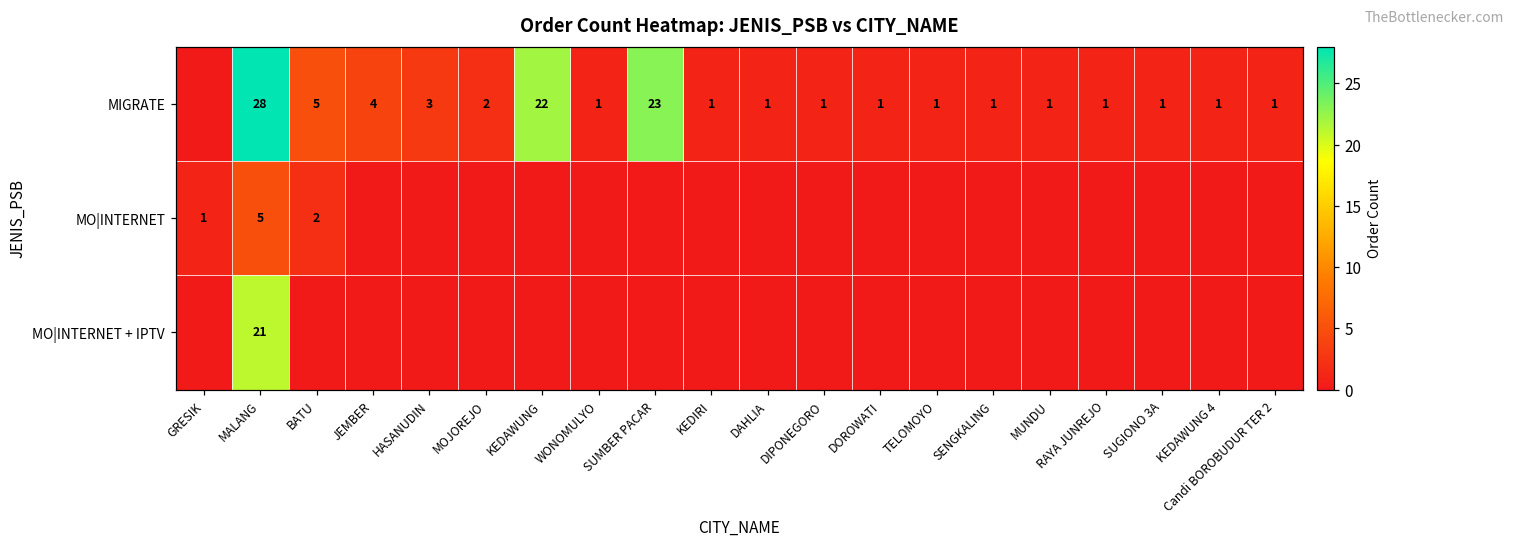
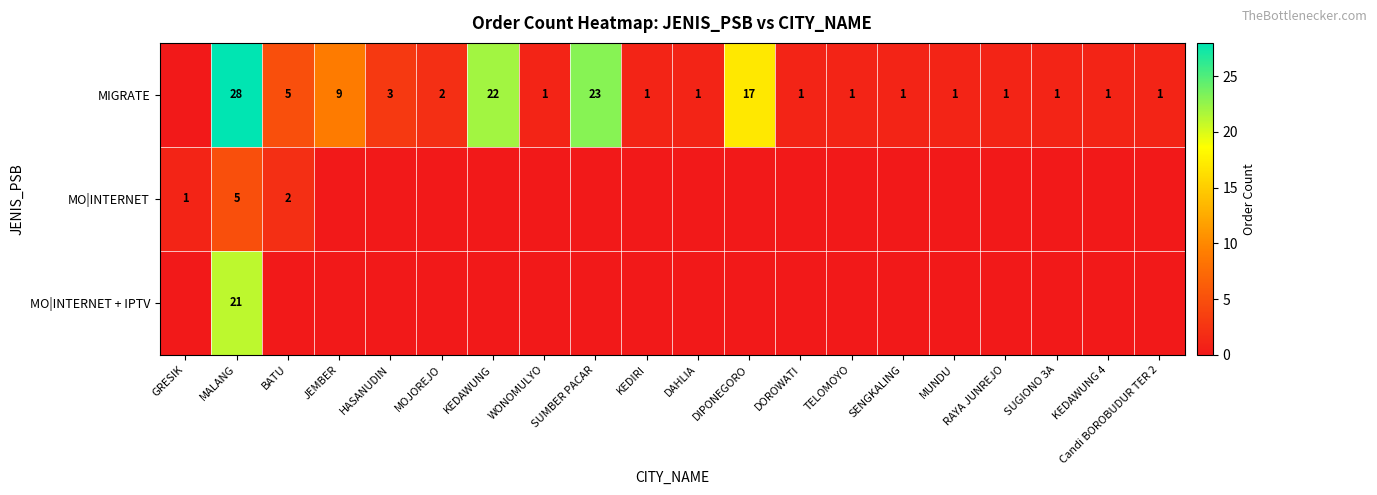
  {
    "MIGRATE": {
      "MALANG": 28,
      "BATU": 5,
-     "JEMBER": 4,
+     "JEMBER": 9,
      "HASANUDIN": 3,
      "MOJOREJO": 2,
      "KEDAWUNG": 22,
      "WONOMULYO": 1,
      "SUMBER PACAR": 23,
      "KEDIRI": 1,
      "DAHLIA": 1,
-     "DIPONEGORO": 1,
+     "DIPONEGORO": 17,
      "DOROWATI": 1,
      "TELOMOYO": 1,
      "SENGKALING": 1,
      "MUNDU": 1,
      "RAYA JUNREJO": 1,
      "SUGIONO 3A": 1,
      "KEDAWUNG 4": 1,
      "Candi BOROBUDUR TER 2": 1
    },
    "MO|INTERNET": {
      "GRESIK": 1,
      "MALANG": 5,
      "BATU": 2
    },
    "MO|INTERNET + IPTV": {
      "MALANG": 21
    }
  }
